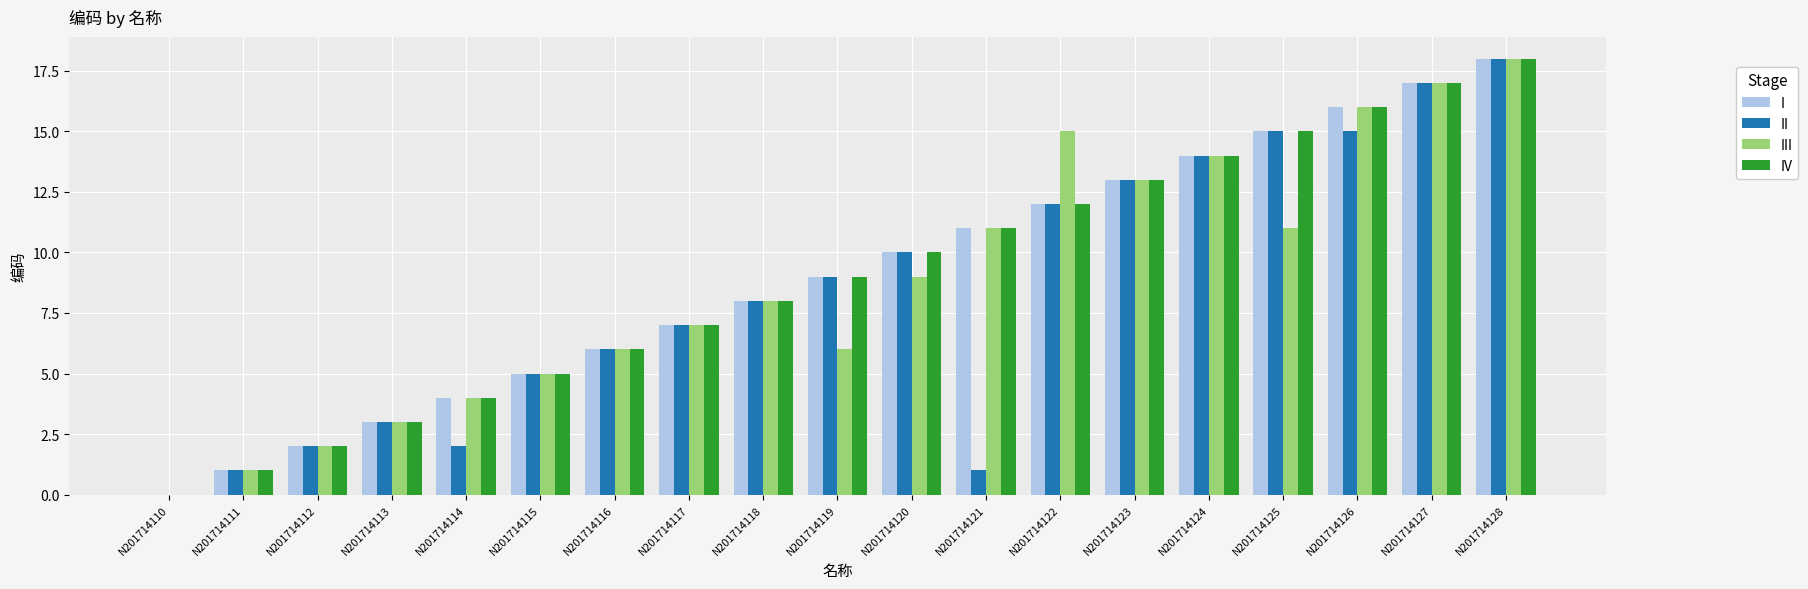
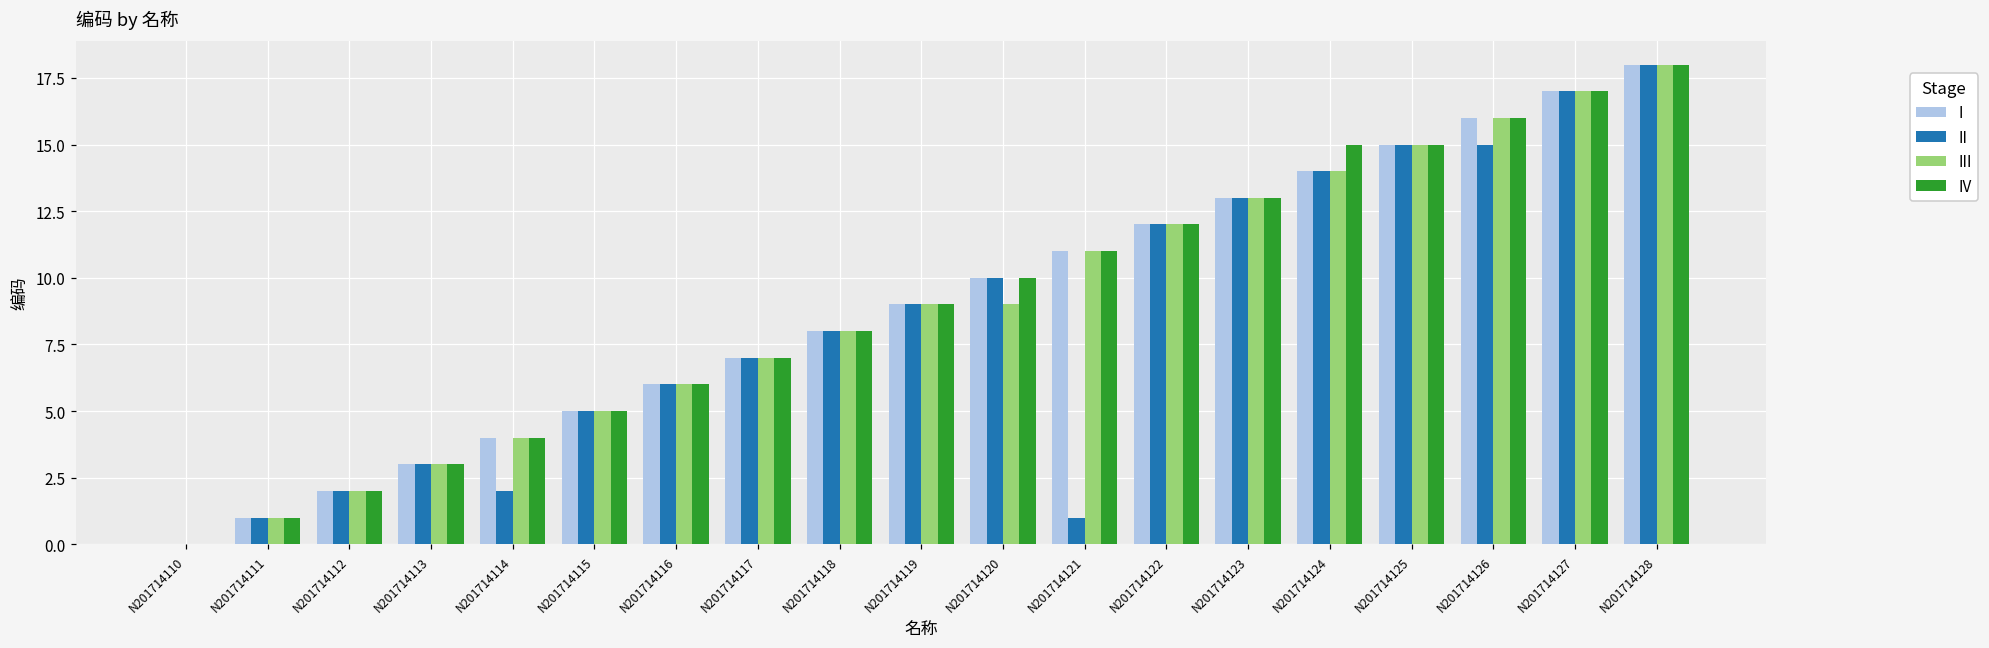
  {
    "I": {
      "N201714110": 0.0,
      "N201714111": 1.0,
      "N201714112": 2.0,
      "N201714113": 3.0,
      "N201714114": 4.0,
      "N201714115": 5.0,
      "N201714116": 6.0,
      "N201714117": 7.0,
      "N201714118": 8.0,
      "N201714119": 9.0,
      "N201714120": 10.0,
      "N201714121": 11.0,
      "N201714122": 12.0,
      "N201714123": 13.0,
      "N201714124": 14.0,
      "N201714125": 15.0,
      "N201714126": 16.0,
      "N201714127": 17.0,
      "N201714128": 18.0
    },
    "II": {
      "N201714110": 0.0,
      "N201714111": 1.0,
      "N201714112": 2.0,
      "N201714113": 3.0,
      "N201714114": 2.0,
      "N201714115": 5.0,
      "N201714116": 6.0,
      "N201714117": 7.0,
      "N201714118": 8.0,
      "N201714119": 9.0,
      "N201714120": 10.0,
      "N201714121": 1.0,
      "N201714122": 12.0,
      "N201714123": 13.0,
      "N201714124": 14.0,
      "N201714125": 15.0,
      "N201714126": 15.0,
      "N201714127": 17.0,
      "N201714128": 18.0
    },
    "III": {
      "N201714110": 0.0,
      "N201714111": 1.0,
      "N201714112": 2.0,
      "N201714113": 3.0,
      "N201714114": 4.0,
      "N201714115": 5.0,
      "N201714116": 6.0,
      "N201714117": 7.0,
      "N201714118": 8.0,
-     "N201714119": 6.0,
+     "N201714119": 9.0,
      "N201714120": 9.0,
      "N201714121": 11.0,
-     "N201714122": 15.0,
+     "N201714122": 12.0,
      "N201714123": 13.0,
      "N201714124": 14.0,
-     "N201714125": 11.0,
+     "N201714125": 15.0,
      "N201714126": 16.0,
      "N201714127": 17.0,
      "N201714128": 18.0
    },
    "IV": {
      "N201714110": 0.0,
      "N201714111": 1.0,
      "N201714112": 2.0,
      "N201714113": 3.0,
      "N201714114": 4.0,
      "N201714115": 5.0,
      "N201714116": 6.0,
      "N201714117": 7.0,
      "N201714118": 8.0,
      "N201714119": 9.0,
      "N201714120": 10.0,
      "N201714121": 11.0,
      "N201714122": 12.0,
      "N201714123": 13.0,
-     "N201714124": 14.0,
+     "N201714124": 15.0,
      "N201714125": 15.0,
      "N201714126": 16.0,
      "N201714127": 17.0,
      "N201714128": 18.0
    }
  }
